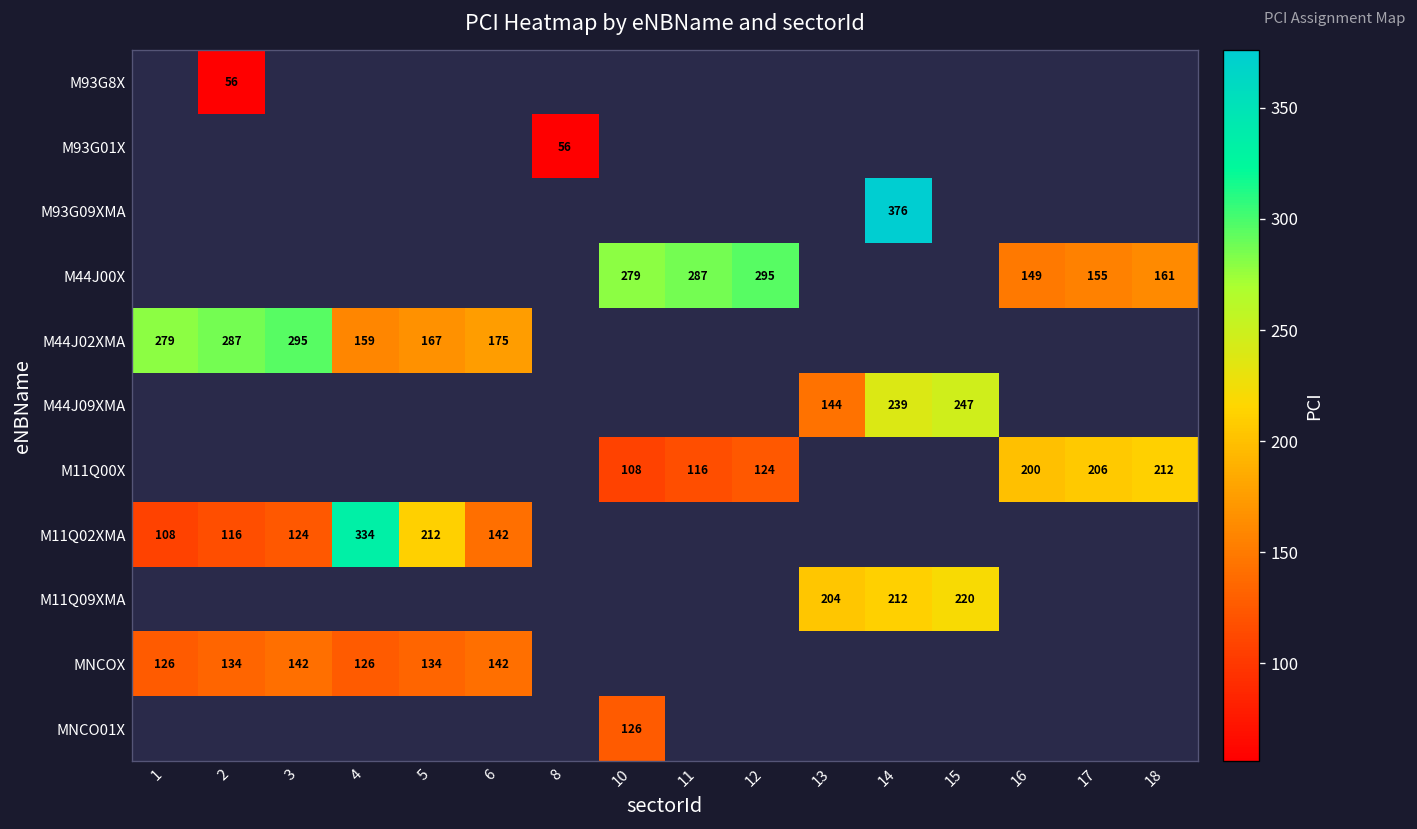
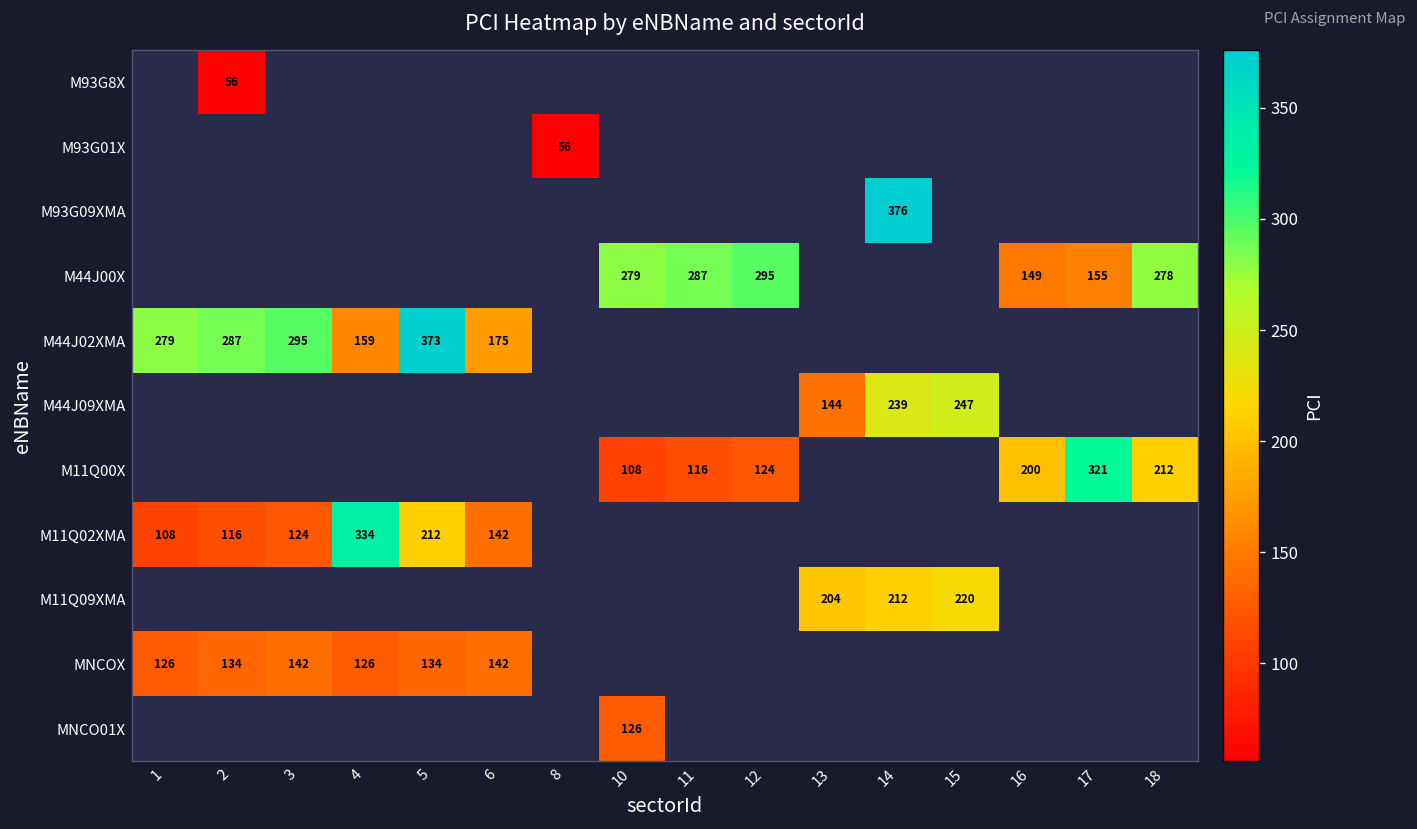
  {
    "M93G8X": {
      "2": 56
    },
    "M93G01X": {
      "8": 56
    },
    "M93G09XMA": {
      "14": 376
    },
    "M44J00X": {
      "10": 279,
      "11": 287,
      "12": 295,
      "16": 149,
      "17": 155,
-     "18": 161
+     "18": 278
    },
    "M44J02XMA": {
      "1": 279,
      "2": 287,
      "3": 295,
      "4": 159,
-     "5": 167,
+     "5": 373,
      "6": 175
    },
    "M44J09XMA": {
      "13": 144,
      "14": 239,
      "15": 247
    },
    "M11Q00X": {
      "10": 108,
      "11": 116,
      "12": 124,
      "16": 200,
-     "17": 206,
+     "17": 321,
      "18": 212
    },
    "M11Q02XMA": {
      "1": 108,
      "2": 116,
      "3": 124,
      "4": 334,
      "5": 212,
      "6": 142
    },
    "M11Q09XMA": {
      "13": 204,
      "14": 212,
      "15": 220
    },
    "MNCOX": {
      "1": 126,
      "2": 134,
      "3": 142,
      "4": 126,
      "5": 134,
      "6": 142
    },
    "MNCO01X": {
      "10": 126
    }
  }
